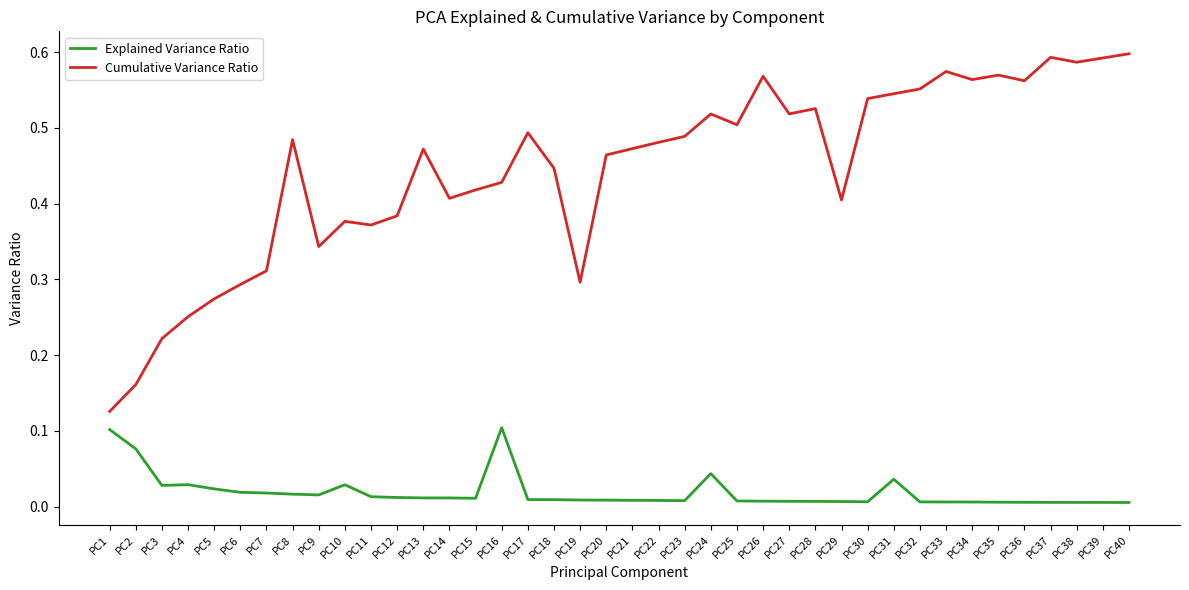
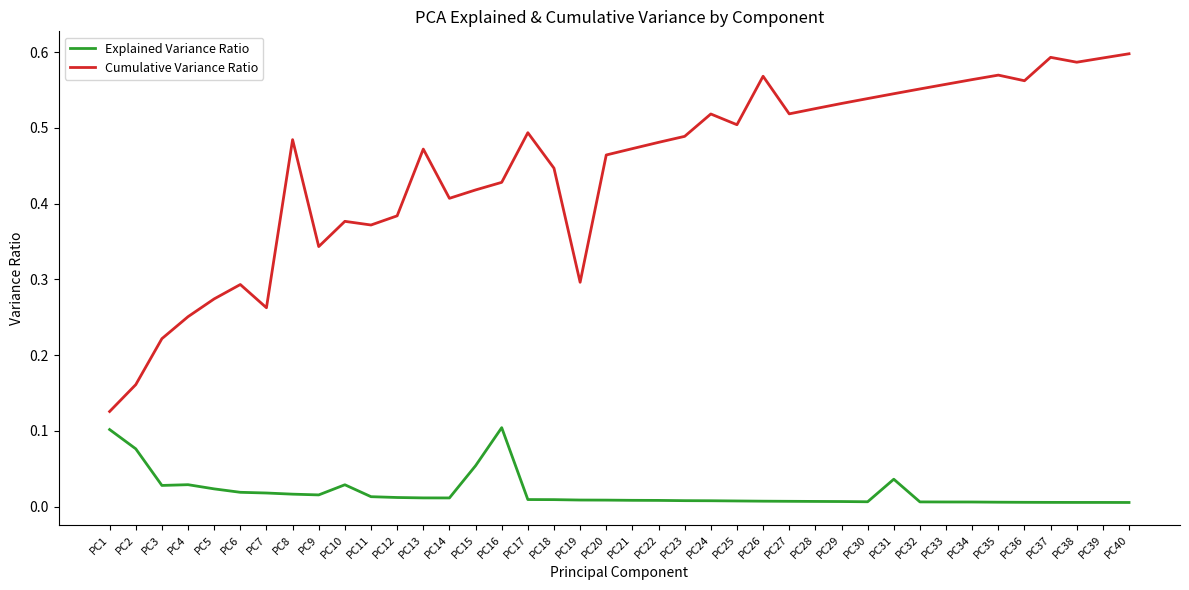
  {
    "Explained Variance Ratio": {
      "PC1": 0.10,
      "PC2": 0.08,
      "PC3": 0.03,
      "PC4": 0.03,
      "PC5": 0.02,
      "PC6": 0.02,
      "PC7": 0.02,
      "PC8": 0.02,
      "PC9": 0.02,
      "PC10": 0.03,
      "PC11": 0.01,
      "PC12": 0.01,
      "PC13": 0.01,
      "PC14": 0.01,
-     "PC15": 0.01,
+     "PC15": 0.05,
      "PC16": 0.10,
      "PC17": 0.01,
      "PC18": 0.01,
      "PC19": 0.01,
      "PC20": 0.01,
      "PC21": 0.01,
      "PC22": 0.01,
      "PC23": 0.01,
-     "PC24": 0.04,
+     "PC24": 0.01,
      "PC25": 0.01,
      "PC26": 0.01,
      "PC27": 0.01,
      "PC28": 0.01,
      "PC29": 0.01,
      "PC30": 0.01,
      "PC31": 0.04,
      "PC32": 0.01,
      "PC33": 0.01,
      "PC34": 0.01,
      "PC35": 0.01,
      "PC36": 0.01,
      "PC37": 0.01,
      "PC38": 0.01,
      "PC39": 0.01,
      "PC40": 0.01
    },
    "Cumulative Variance Ratio": {
      "PC1": 0.13,
      "PC2": 0.16,
      "PC3": 0.22,
      "PC4": 0.25,
      "PC5": 0.27,
      "PC6": 0.29,
-     "PC7": 0.31,
+     "PC7": 0.26,
      "PC8": 0.48,
      "PC9": 0.34,
      "PC10": 0.38,
      "PC11": 0.37,
      "PC12": 0.38,
      "PC13": 0.47,
      "PC14": 0.41,
      "PC15": 0.42,
      "PC16": 0.43,
      "PC17": 0.49,
      "PC18": 0.45,
      "PC19": 0.30,
      "PC20": 0.46,
      "PC21": 0.47,
      "PC22": 0.48,
      "PC23": 0.49,
      "PC24": 0.52,
      "PC25": 0.50,
      "PC26": 0.57,
      "PC27": 0.52,
      "PC28": 0.53,
-     "PC29": 0.40,
+     "PC29": 0.53,
      "PC30": 0.54,
      "PC31": 0.55,
      "PC32": 0.55,
-     "PC33": 0.57,
+     "PC33": 0.56,
      "PC34": 0.56,
      "PC35": 0.57,
      "PC36": 0.56,
      "PC37": 0.59,
      "PC38": 0.59,
      "PC39": 0.59,
      "PC40": 0.60
    }
  }
